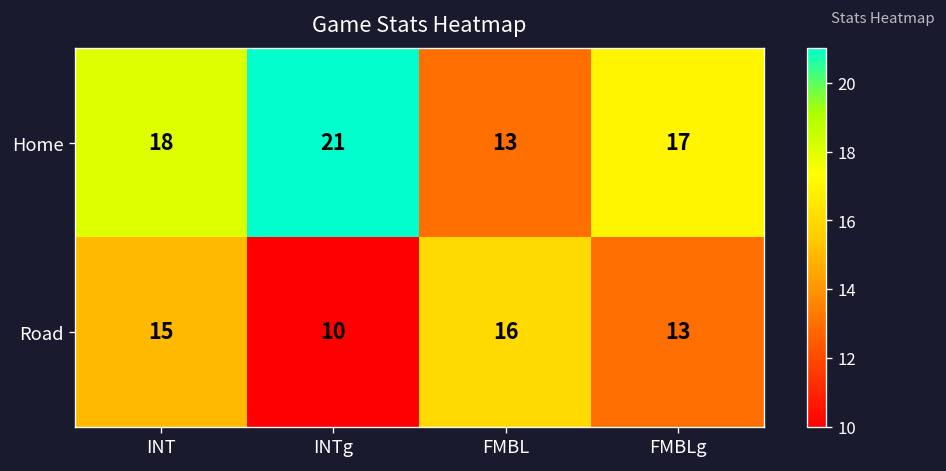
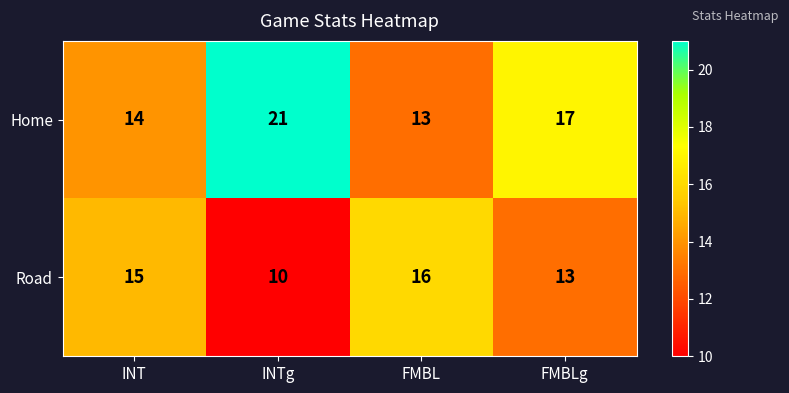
  {
    "Home": {
-     "INT": 18,
+     "INT": 14,
      "INTg": 21,
      "FMBL": 13,
      "FMBLg": 17
    },
    "Road": {
      "INT": 15,
      "INTg": 10,
      "FMBL": 16,
      "FMBLg": 13
    }
  }
